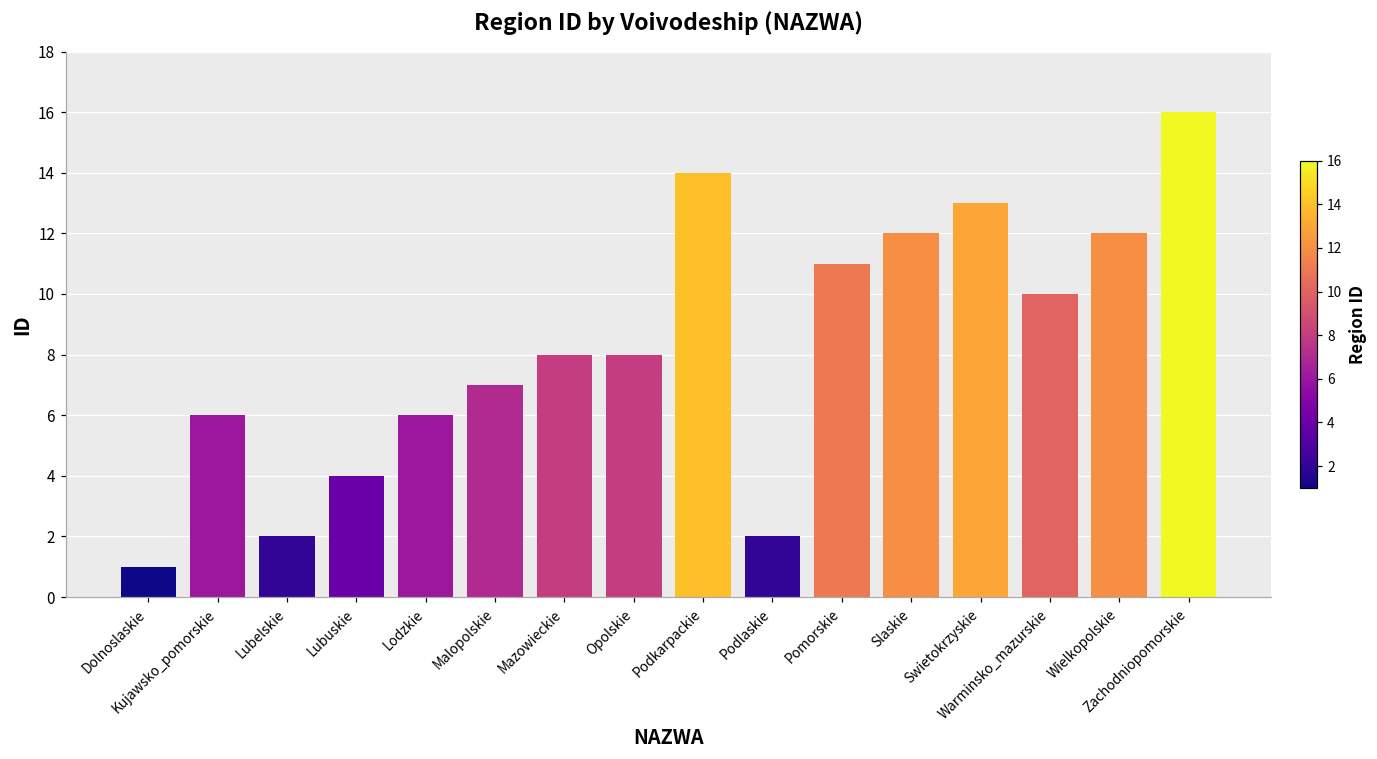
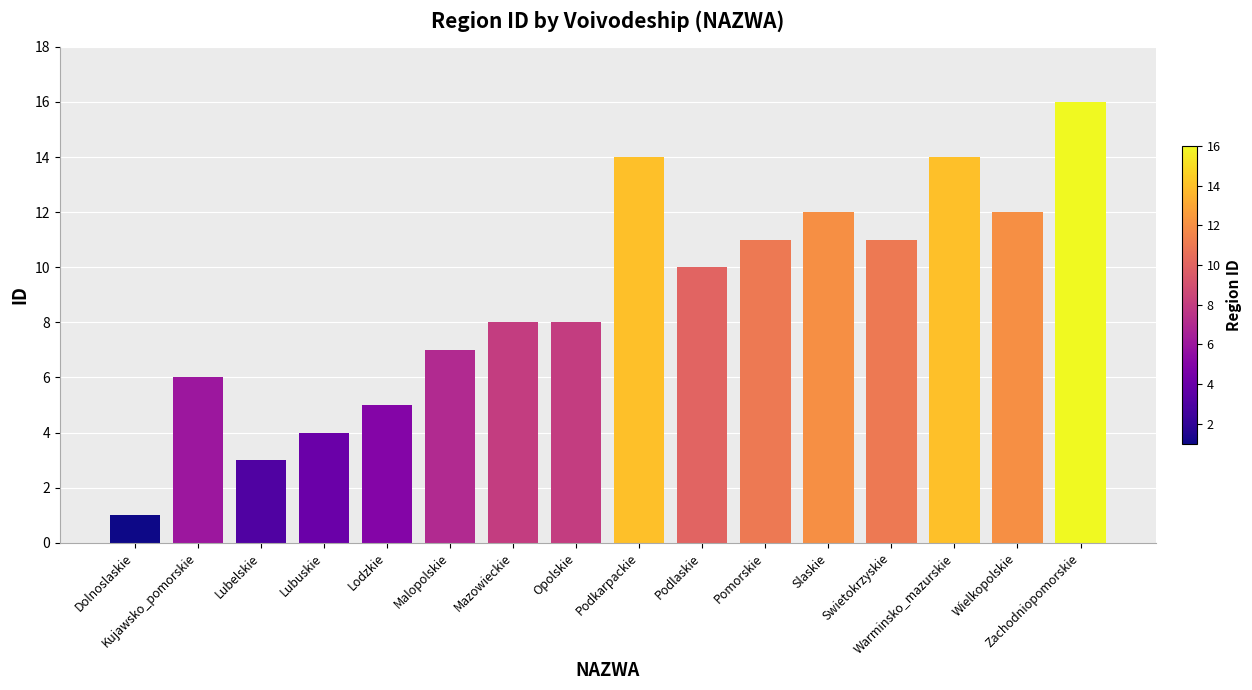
  {
    "Dolnoslaskie": 1,
    "Kujawsko_pomorskie": 6,
-   "Lubelskie": 2,
+   "Lubelskie": 3,
    "Lubuskie": 4,
-   "Lodzkie": 6,
+   "Lodzkie": 5,
    "Malopolskie": 7,
    "Mazowieckie": 8,
    "Opolskie": 8,
    "Podkarpackie": 14,
-   "Podlaskie": 2,
+   "Podlaskie": 10,
    "Pomorskie": 11,
    "Slaskie": 12,
-   "Swietokrzyskie": 13,
-   "Warminsko_mazurskie": 10,
+   "Swietokrzyskie": 11,
+   "Warminsko_mazurskie": 14,
    "Wielkopolskie": 12,
    "Zachodniopomorskie": 16
  }
